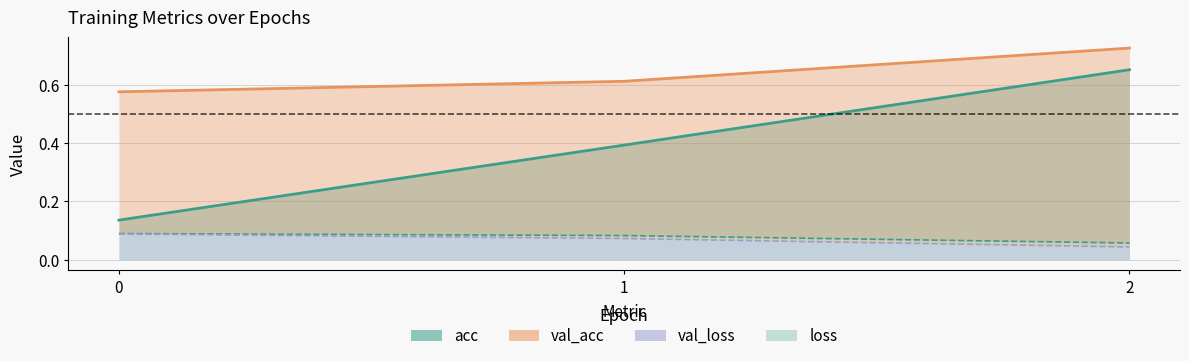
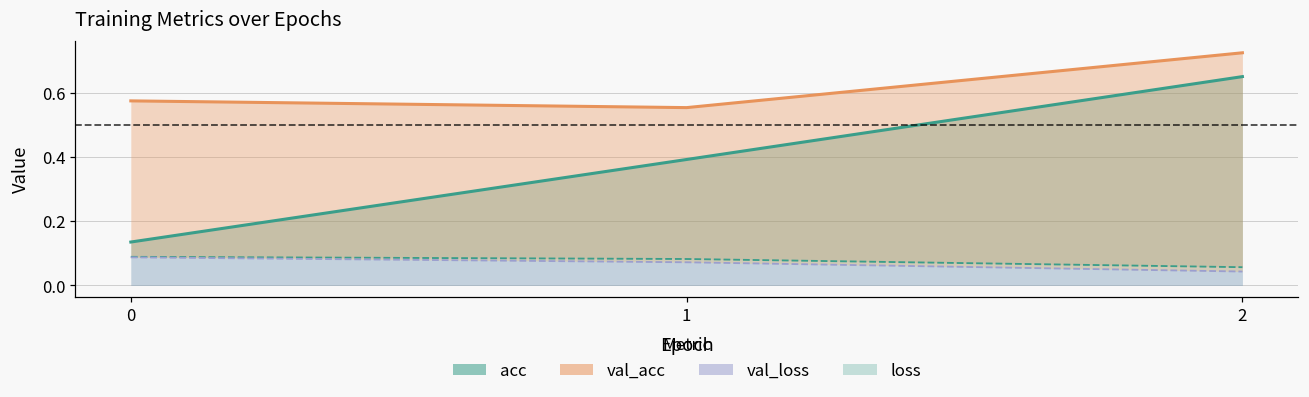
  {
    "val_acc": {
      "0": 0.58,
-     "1": 0.61,
+     "1": 0.55,
      "2": 0.73
    }
  }
